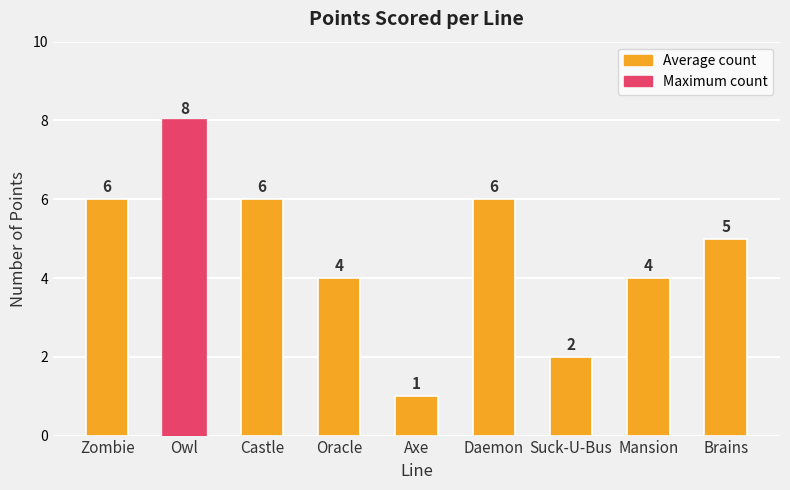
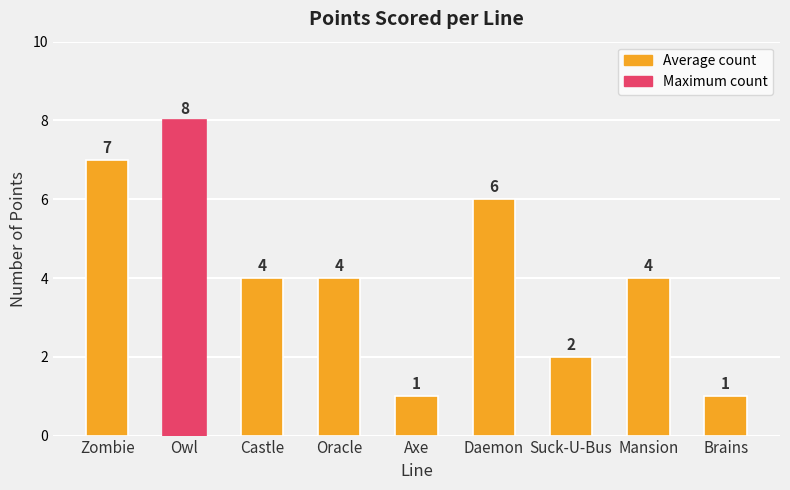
  {
-   "Zombie": 6,
+   "Zombie": 7,
    "Owl": 8,
-   "Castle": 6,
+   "Castle": 4,
    "Oracle": 4,
    "Axe": 1,
    "Daemon": 6,
    "Suck-U-Bus": 2,
    "Mansion": 4,
-   "Brains": 5
+   "Brains": 1
  }
